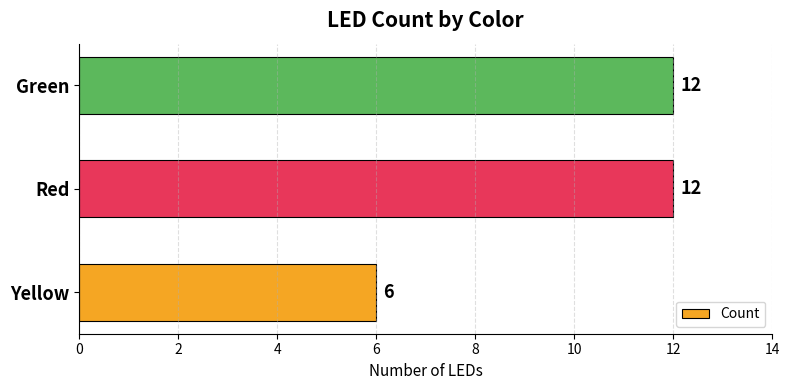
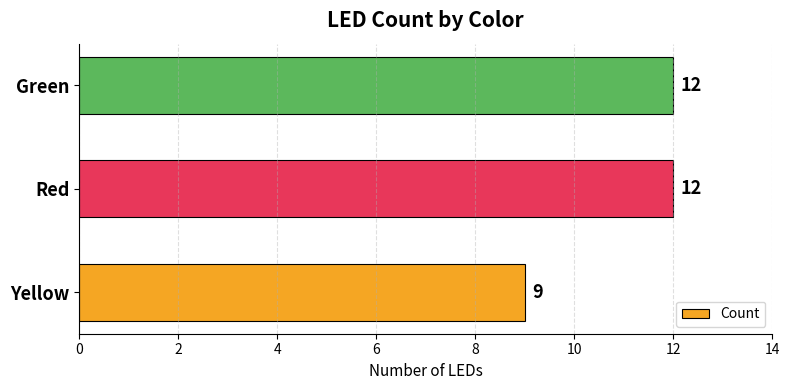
  {
    "Green": 12,
    "Red": 12,
-   "Yellow": 6
+   "Yellow": 9
  }
